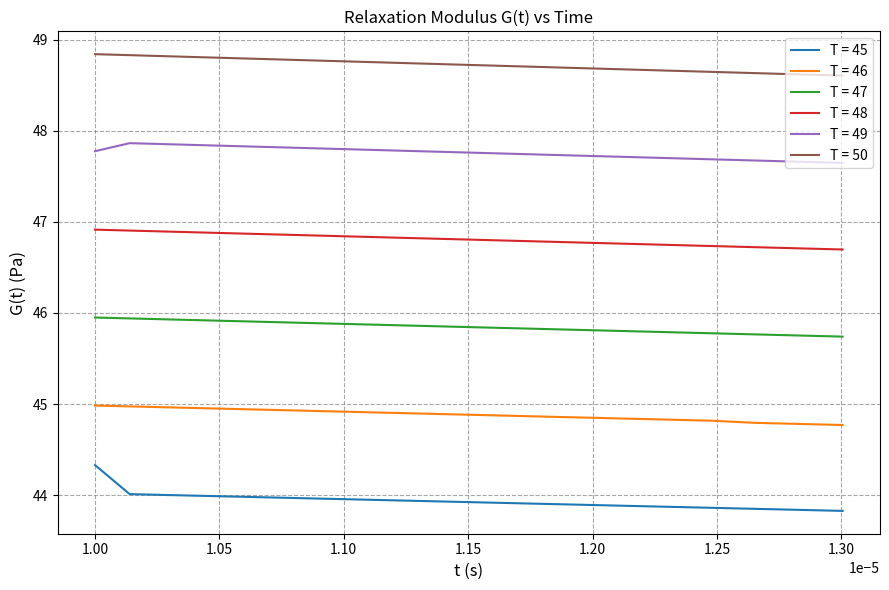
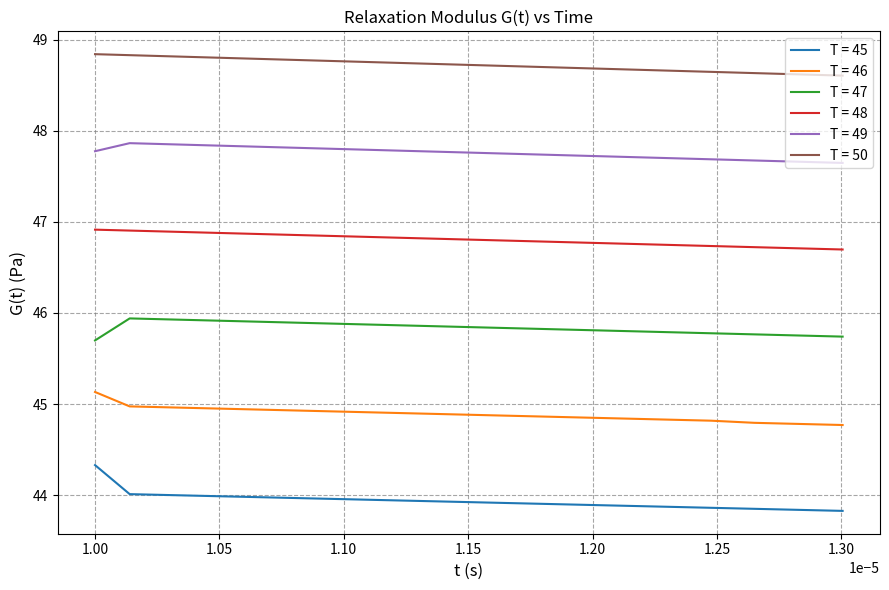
  {
    "T = 45": {
      "1.00": 44.3
    },
    "T = 46": {
-     "1.00": 45.0
+     "1.00": 45.1
    },
    "T = 47": {
-     "1.00": 46.0
+     "1.00": 45.7
    },
    "T = 48": {
      "1.00": 46.9
    },
    "T = 49": {
      "1.00": 47.8
    },
    "T = 50": {
      "1.00": 48.8
    }
  }
